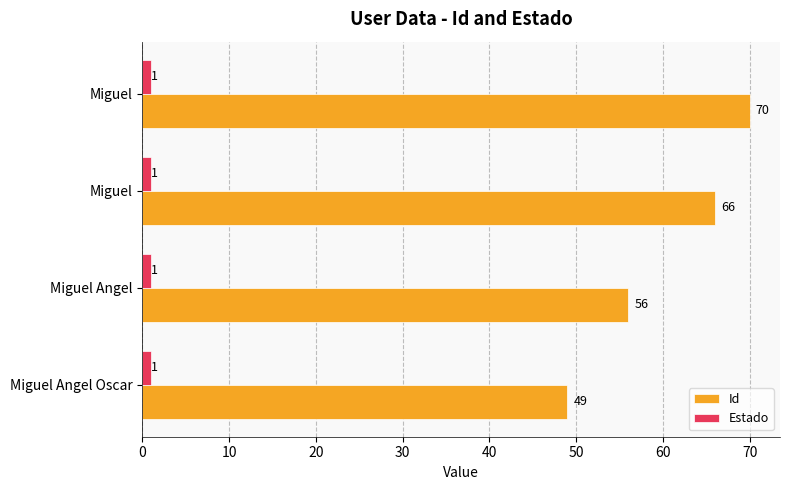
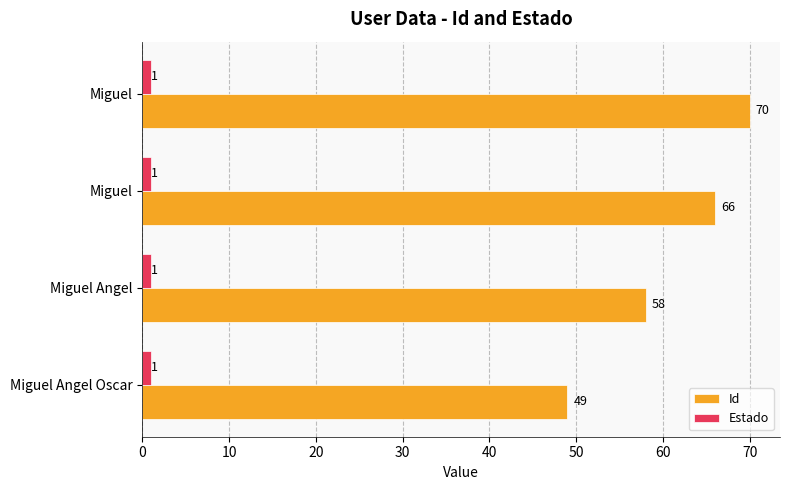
  {
    "Id": {
-     "Miguel Angel": 56,
+     "Miguel Angel": 58,
      "Miguel Angel Oscar": 49
    },
    "Estado": {
      "Miguel Angel": 1,
      "Miguel Angel Oscar": 1
    }
  }
